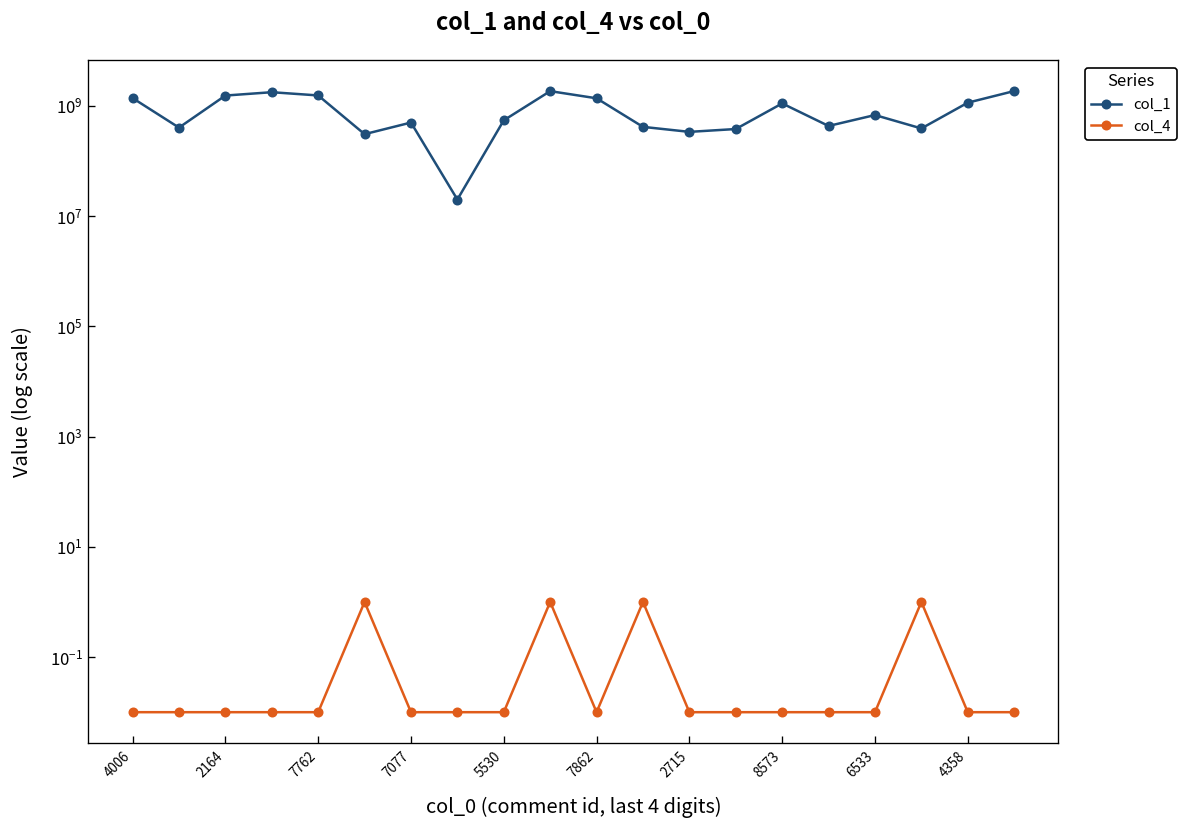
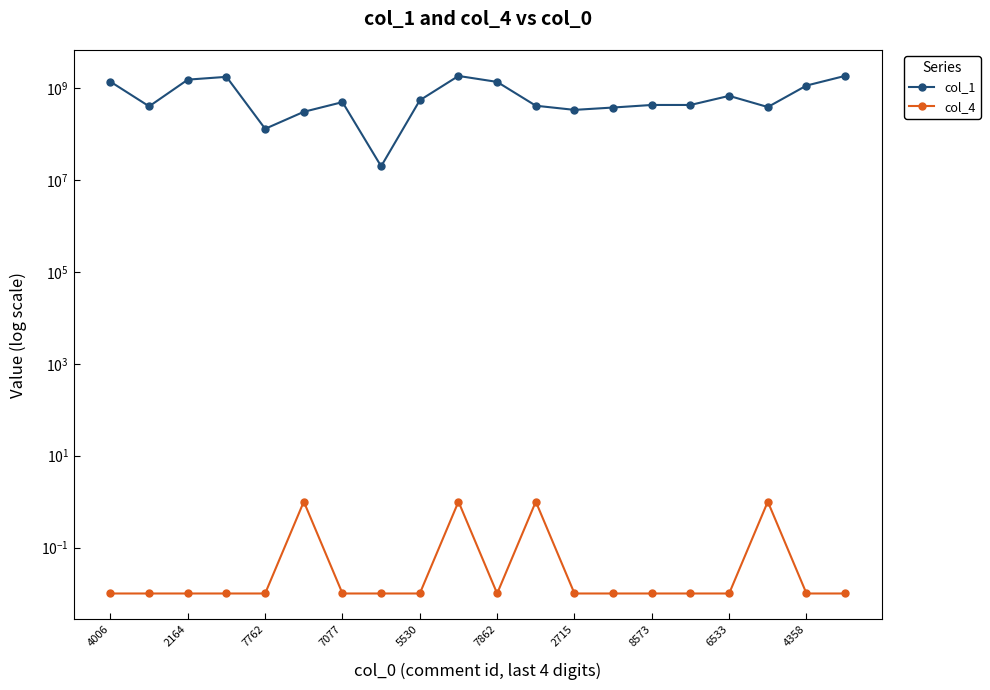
  {
    "col_1": {
      "4006": 1400000000,
      "2164": 1500000000,
-     "7762": 1500000000,
+     "7762": 130000000,
      "7077": 500000000,
      "5530": 500000000,
      "7862": 1400000000,
      "2715": 300000000,
-     "8573": 1100000000,
+     "8573": 400000000,
      "6533": 700000000,
      "4358": 1100000000
    },
    "col_4": {
      "4006": 0.010,
      "2164": 0.010,
      "7762": 0.010,
      "7077": 0.010,
      "5530": 0.010,
      "7862": 0.010,
      "2715": 0.010,
      "8573": 0.010,
      "6533": 0.010,
      "4358": 0.010
    }
  }
